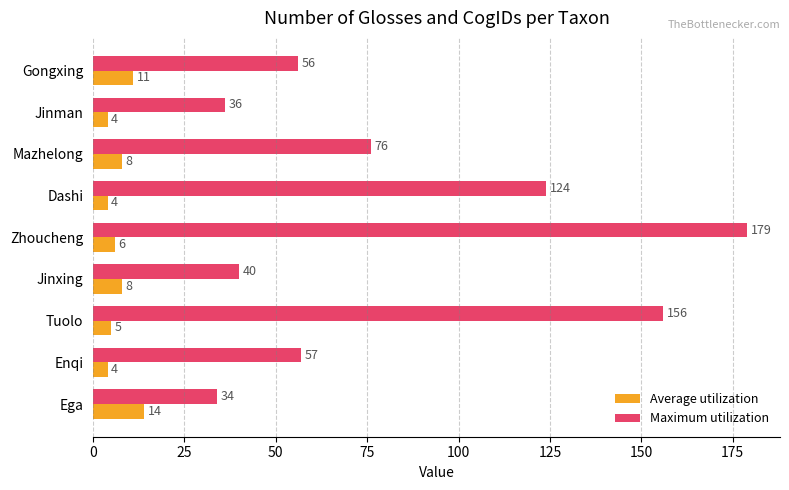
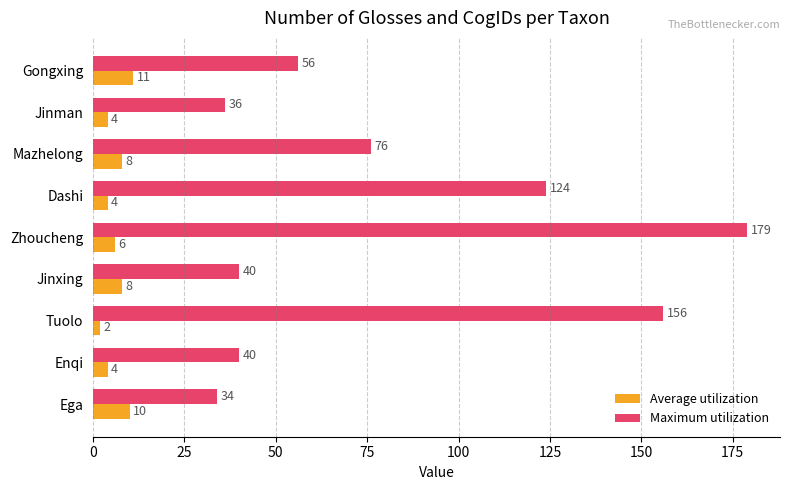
  {
    "Average utilization": {
      "Gongxing": 11,
      "Jinman": 4,
      "Mazhelong": 8,
      "Dashi": 4,
      "Zhoucheng": 6,
      "Jinxing": 8,
-     "Tuolo": 5,
+     "Tuolo": 2,
      "Enqi": 4,
-     "Ega": 14
+     "Ega": 10
    },
    "Maximum utilization": {
      "Gongxing": 56,
      "Jinman": 36,
      "Mazhelong": 76,
      "Dashi": 124,
      "Zhoucheng": 179,
      "Jinxing": 40,
      "Tuolo": 156,
-     "Enqi": 57,
+     "Enqi": 40,
      "Ega": 34
    }
  }
